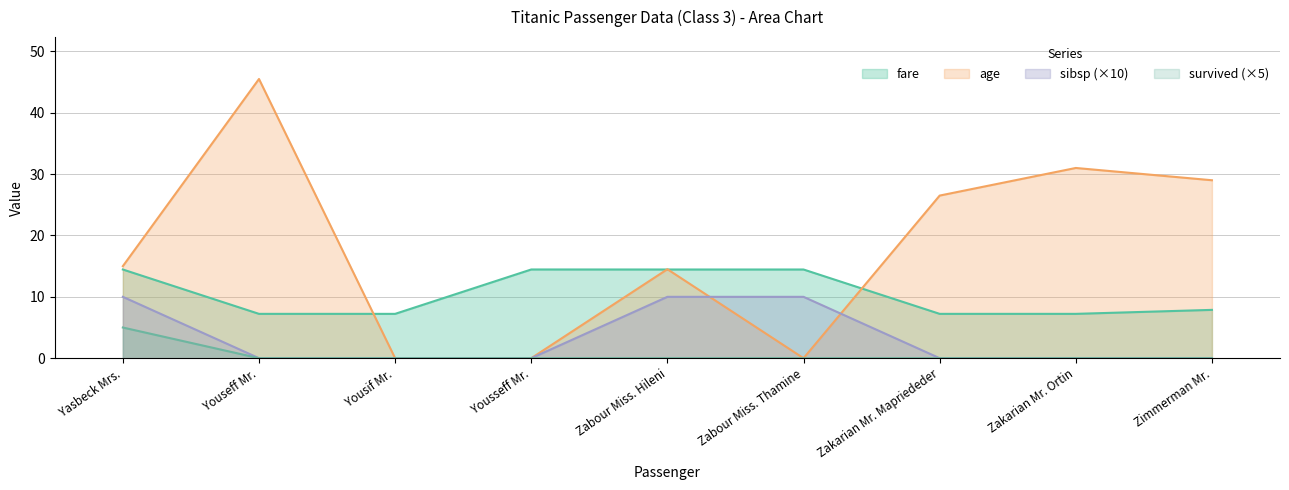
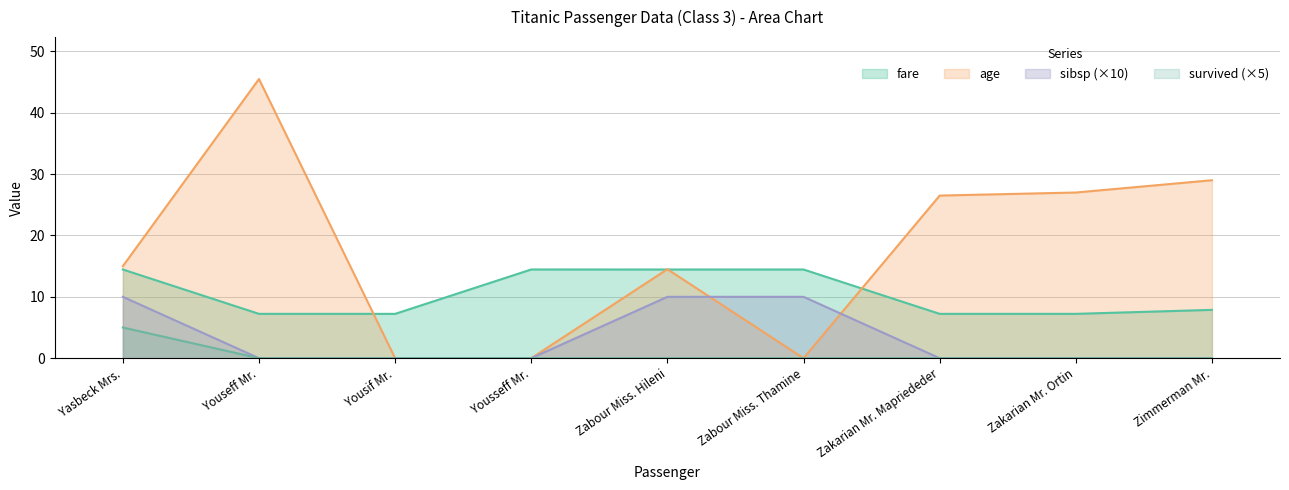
  {
    "age": {
      "Yasbeck Mrs.": 15,
      "Youseff Mr.": 46,
      "Zakarian Mr. Mapriededer": 27,
-     "Zakarian Mr. Ortin": 31,
+     "Zakarian Mr. Ortin": 27,
      "Zimmerman Mr.": 29
    }
  }
